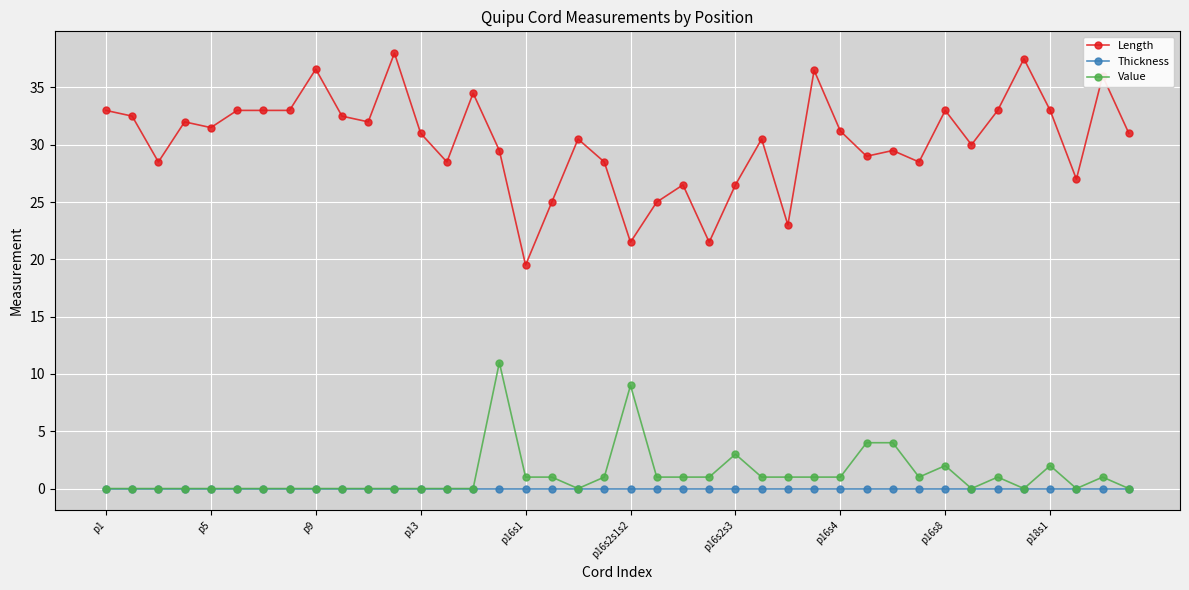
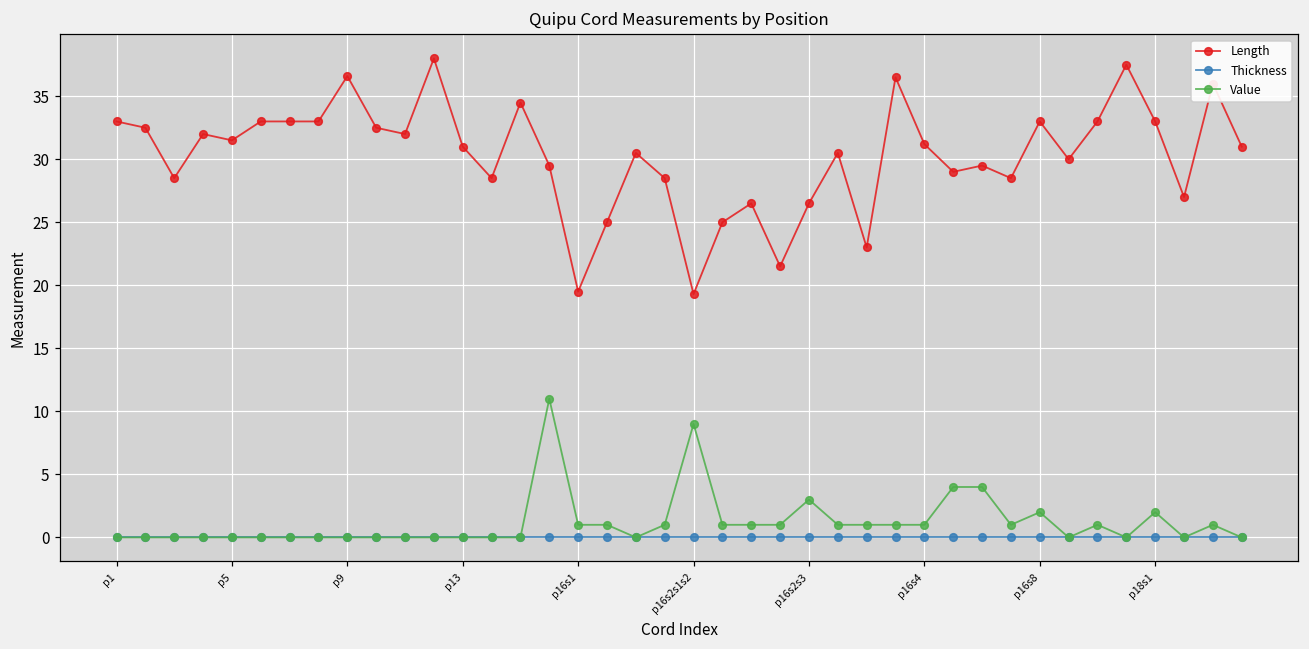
  {
    "Length": {
      "p1": 33.0,
      "p5": 31.5,
      "p9": 36.6,
      "p13": 31.0,
      "p16s1": 19.5,
-     "p16s2s1s2": 21.5,
+     "p16s2s1s2": 19.3,
      "p16s2s3": 26.5,
      "p16s4": 31.2,
      "p16s8": 33.0,
      "p18s1": 33.0
    },
    "Thickness": {
      "p16s1": 0.0,
      "p16s2s1s2": 0.0,
      "p16s2s3": 0.0,
      "p16s4": 0.0,
      "p16s8": 0.0,
      "p18s1": 0.0
    },
    "Value": {
      "p16s1": 1.0,
      "p16s2s1s2": 9.0,
      "p16s2s3": 3.0,
      "p16s4": 1.0,
      "p16s8": 2.0,
      "p18s1": 2.0
    }
  }
